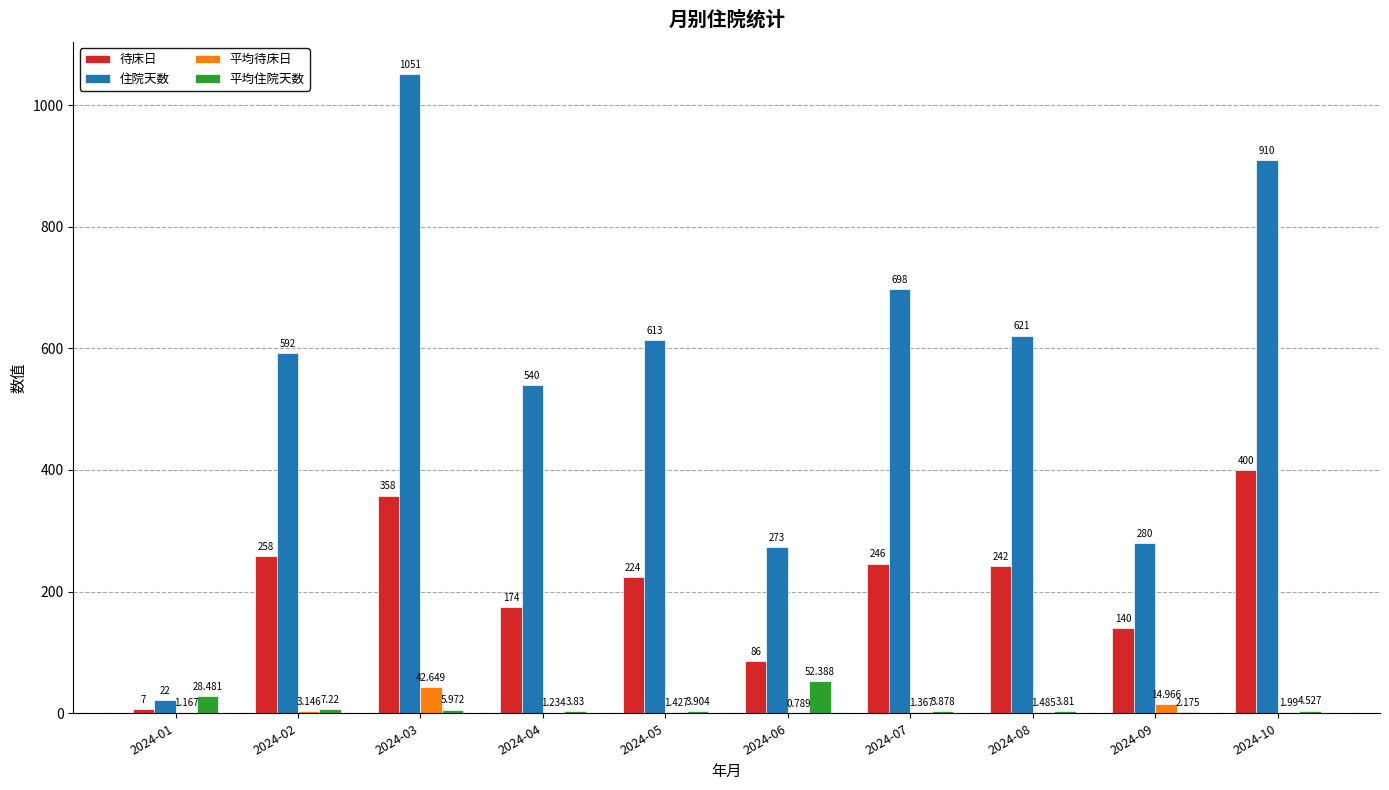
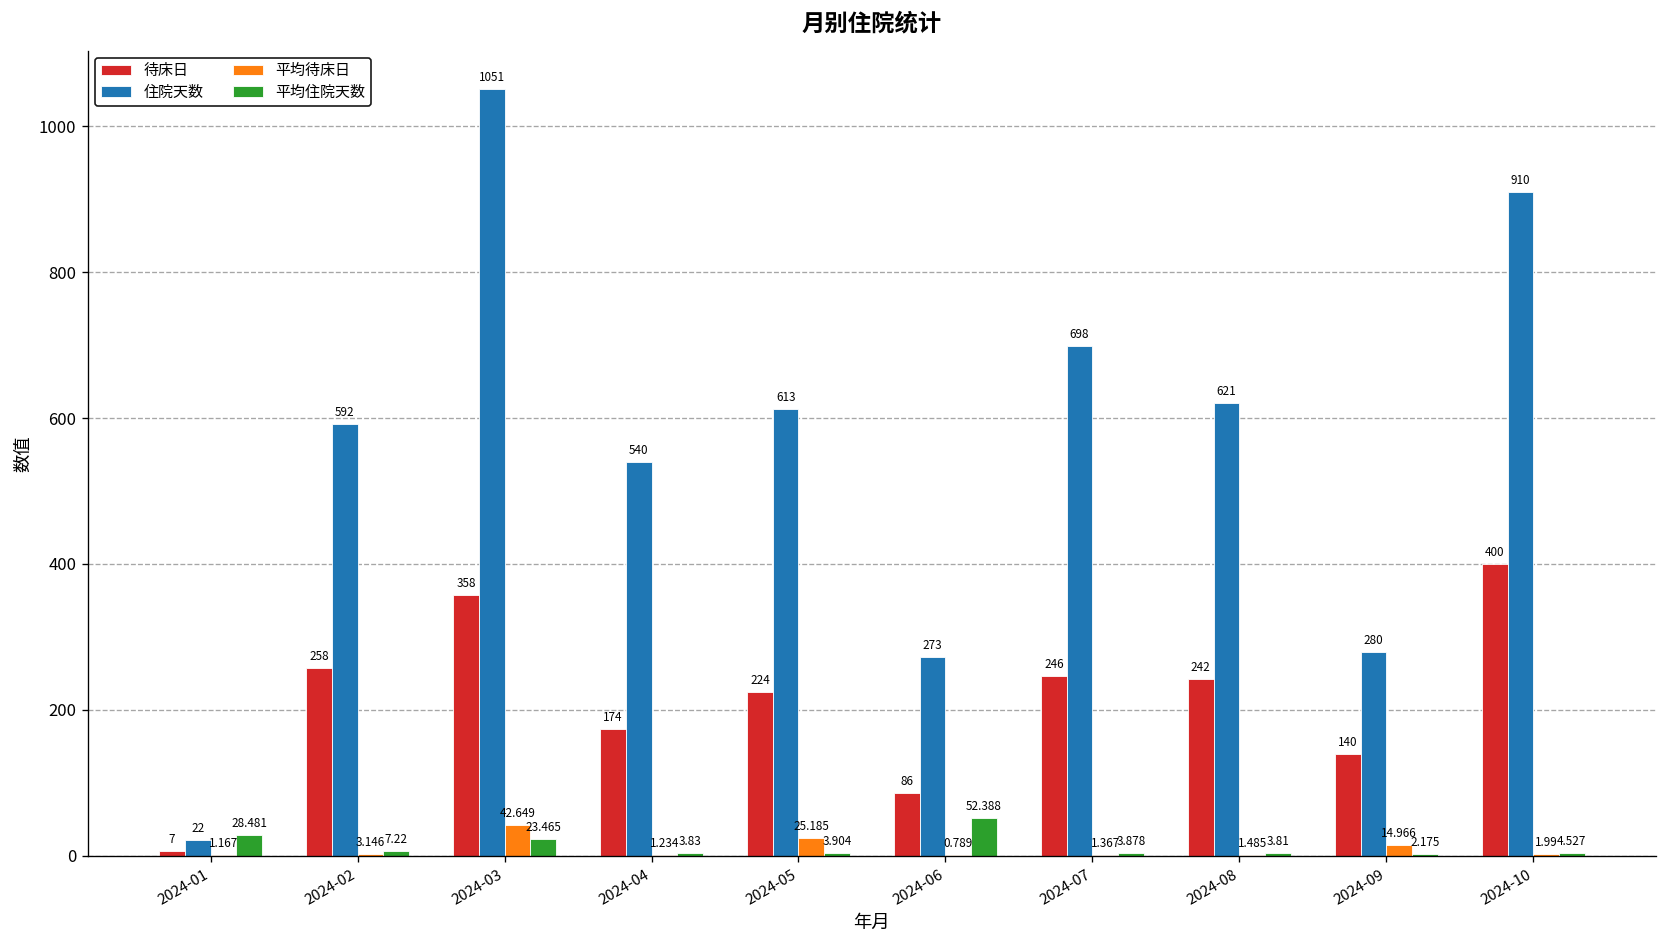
  {
    "待床日": {
      "2024-01": 7,
      "2024-02": 258,
      "2024-03": 358,
      "2024-04": 174,
      "2024-05": 224,
      "2024-06": 86,
      "2024-07": 246,
      "2024-08": 242,
      "2024-09": 140,
      "2024-10": 400
    },
    "住院天数": {
      "2024-01": 22,
      "2024-02": 592,
      "2024-03": 1051,
      "2024-04": 540,
      "2024-05": 613,
      "2024-06": 273,
      "2024-07": 698,
      "2024-08": 621,
      "2024-09": 280,
      "2024-10": 910
    },
    "平均待床日": {
      "2024-01": 1.167,
      "2024-02": 3.146,
      "2024-03": 42.649,
      "2024-04": 1.234,
-     "2024-05": 1.427,
+     "2024-05": 25.185,
      "2024-06": 0.789,
      "2024-07": 1.367,
      "2024-08": 1.485,
      "2024-09": 14.966,
      "2024-10": 1.99
    },
    "平均住院天数": {
      "2024-01": 28.481,
      "2024-02": 7.22,
-     "2024-03": 5.972,
+     "2024-03": 23.465,
      "2024-04": 3.83,
      "2024-05": 3.904,
      "2024-06": 52.388,
      "2024-07": 3.878,
      "2024-08": 3.81,
      "2024-09": 2.175,
      "2024-10": 4.527
    }
  }
